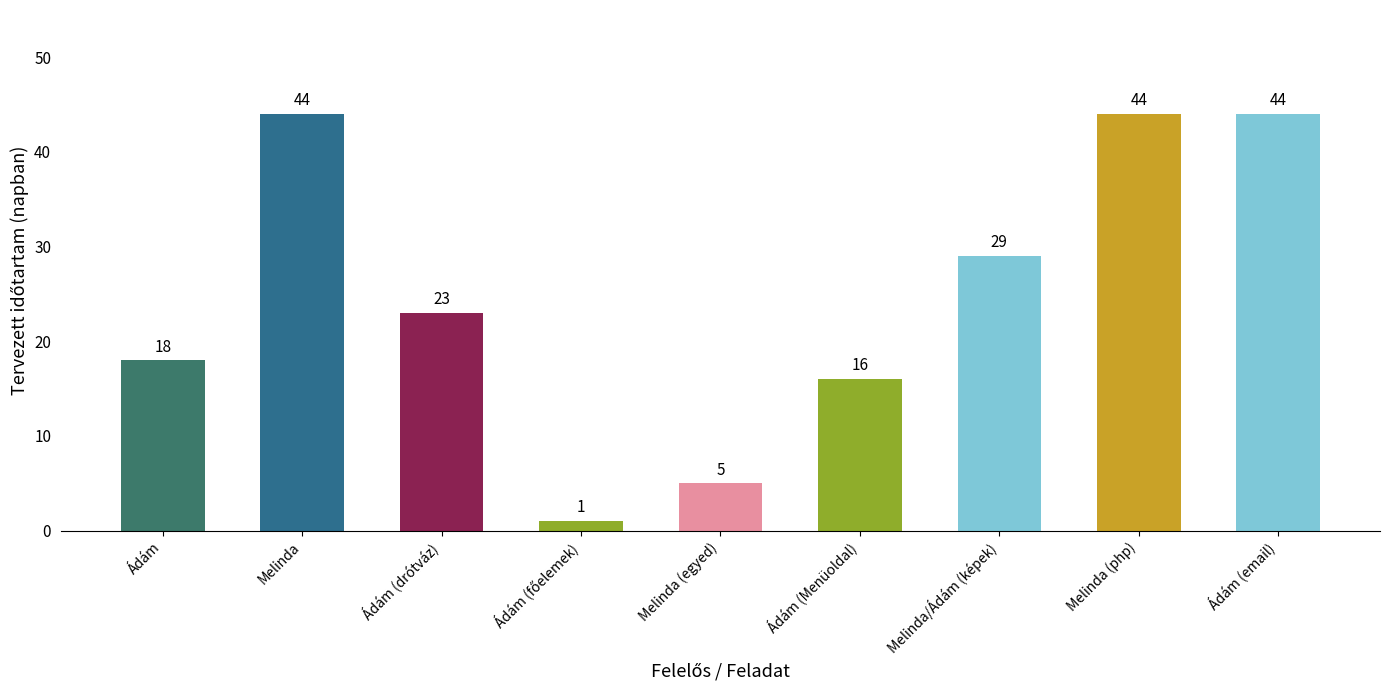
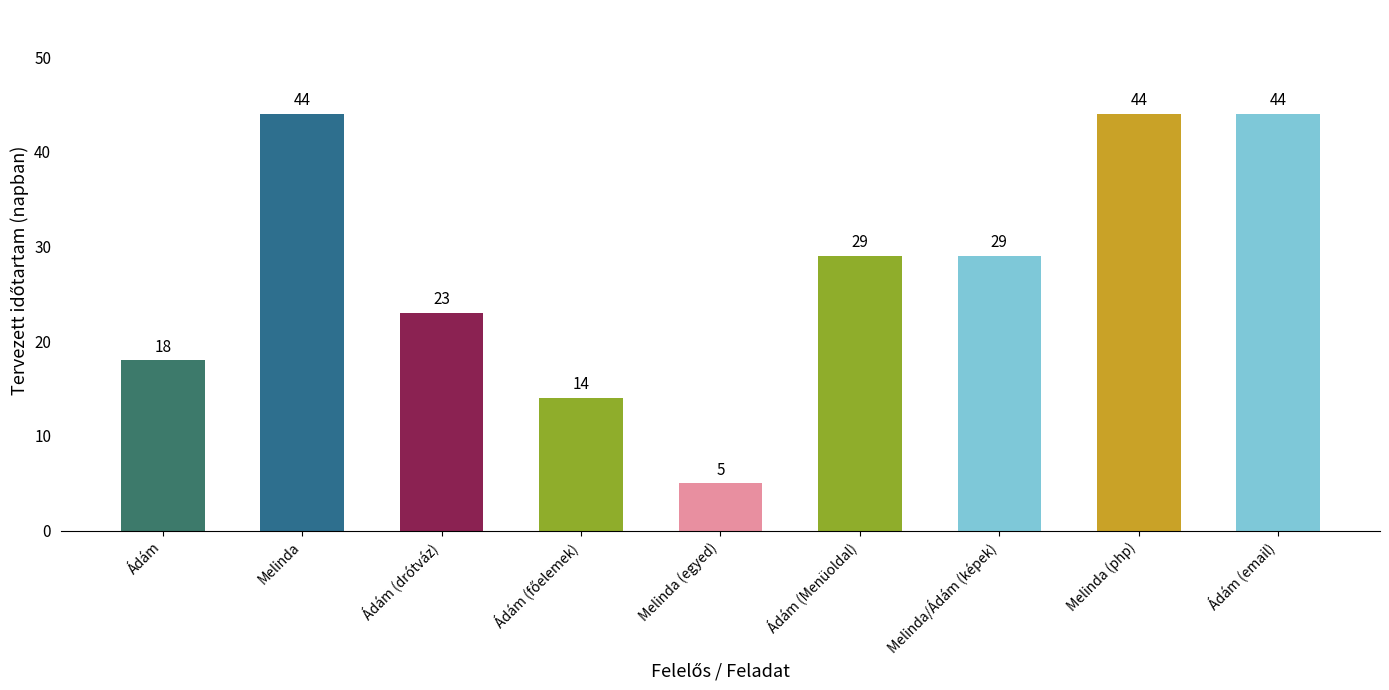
  {
    "Ádám": 18,
    "Melinda": 44,
    "Ádám (drótváz)": 23,
-   "Ádám (főelemek)": 1,
+   "Ádám (főelemek)": 14,
    "Melinda (egyed)": 5,
-   "Ádám (Menüoldal)": 16,
+   "Ádám (Menüoldal)": 29,
    "Melinda/Ádám (képek)": 29,
    "Melinda (php)": 44,
    "Ádám (email)": 44
  }
